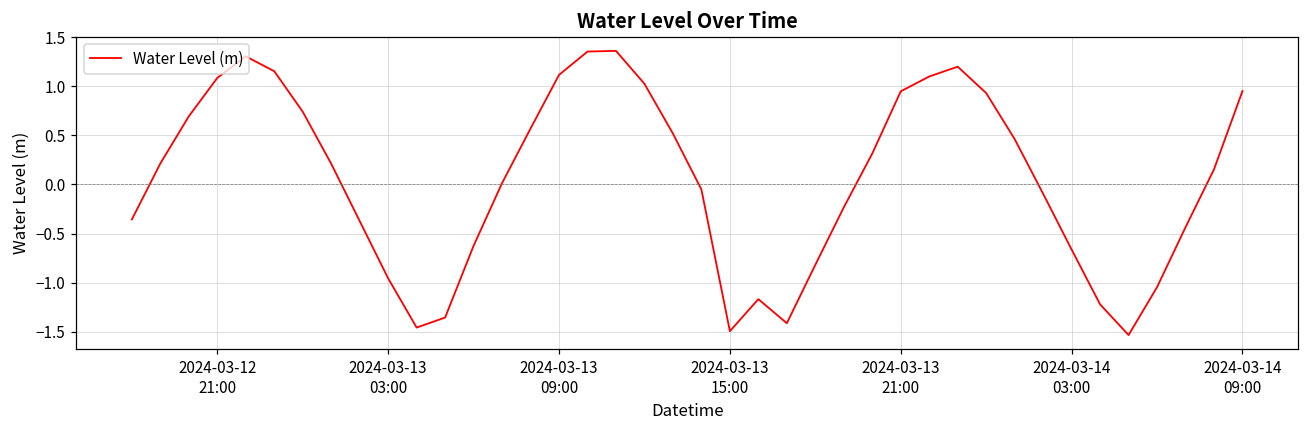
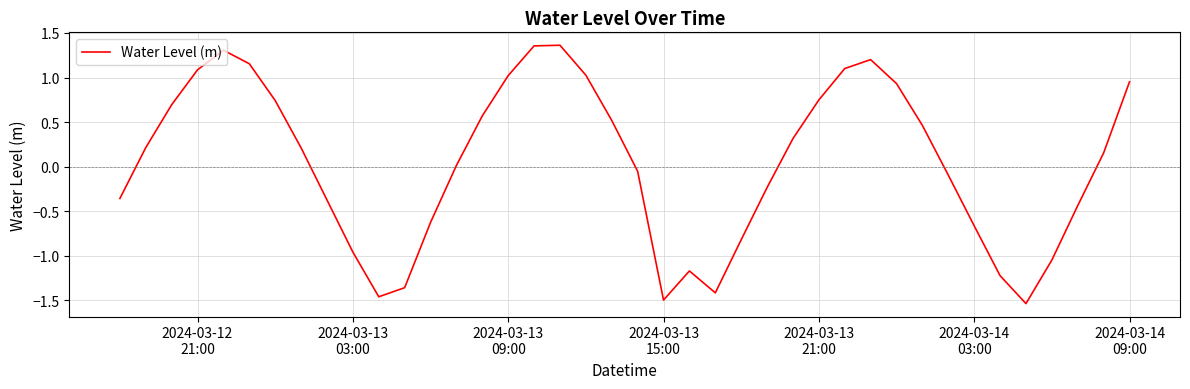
  {
    "2024-03-12 21:00": 1.1,
    "2024-03-13 03:00": -1.0,
-   "2024-03-13 09:00": 1.1,
+   "2024-03-13 09:00": 1.0,
    "2024-03-13 15:00": -1.5,
-   "2024-03-13 21:00": 0.9,
+   "2024-03-13 21:00": 0.7,
    "2024-03-14 03:00": -0.7,
    "2024-03-14 09:00": 1.0
  }
